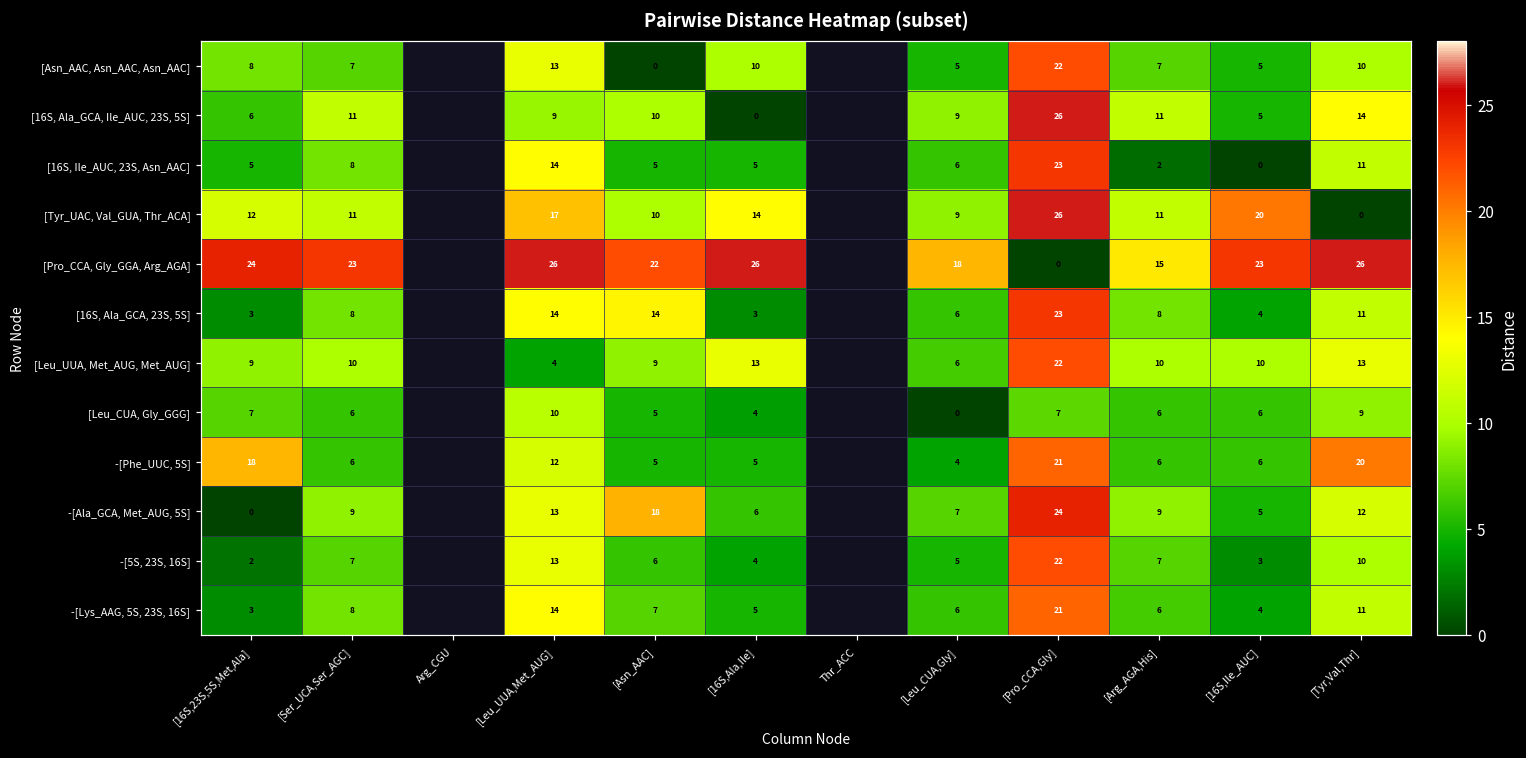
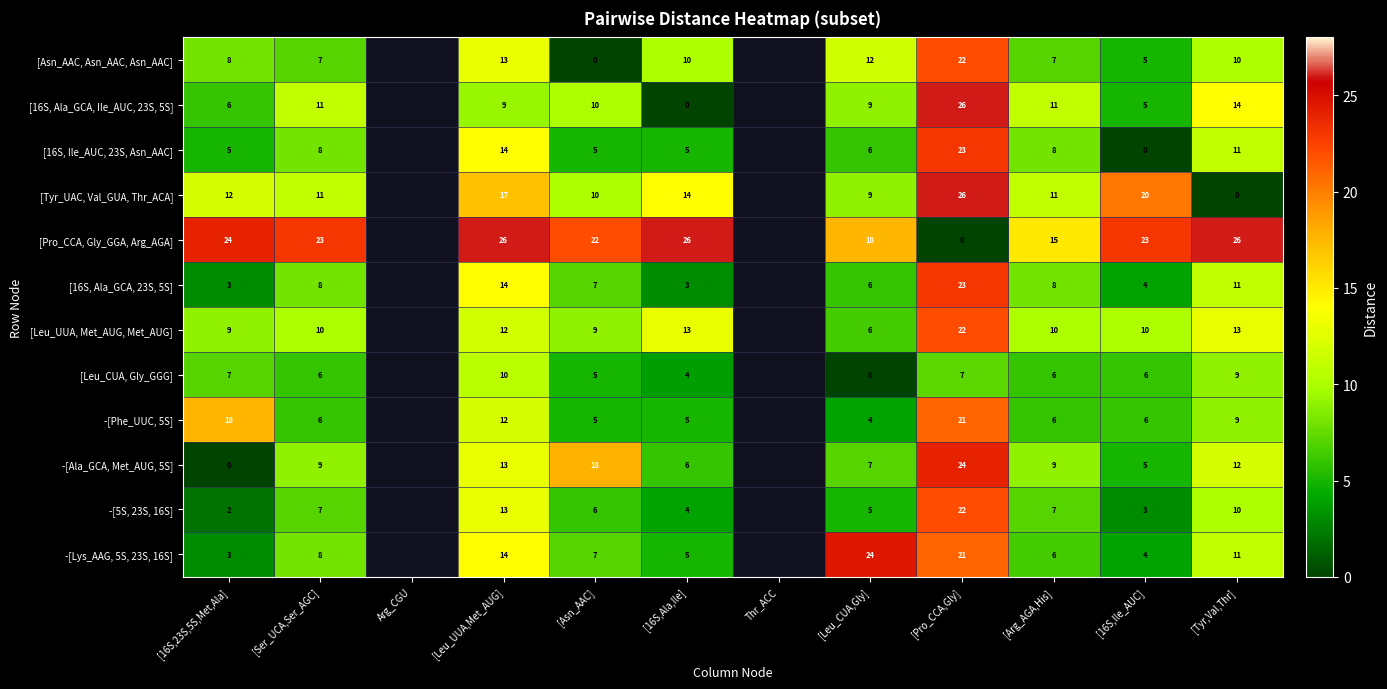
  {
    "[Asn_AAC, Asn_AAC, Asn_AAC]": {
      "[16S,23S,5S,Met,Ala]": 8,
      "[Ser_UCA,Ser_AGC]": 7,
      "[Leu_UUA,Met_AUG]": 13,
      "[Asn_AAC]": 0,
      "[16S,Ala,Ile]": 10,
-     "[Leu_CUA,Gly]": 5,
+     "[Leu_CUA,Gly]": 12,
      "[Pro_CCA,Gly]": 22,
      "[Arg_AGA,His]": 7,
      "[16S,Ile_AUC]": 5,
      "[Tyr,Val,Thr]": 10
    },
    "[16S, Ala_GCA, Ile_AUC, 23S, 5S]": {
      "[16S,23S,5S,Met,Ala]": 6,
      "[Ser_UCA,Ser_AGC]": 11,
      "[Leu_UUA,Met_AUG]": 9,
      "[Asn_AAC]": 10,
      "[16S,Ala,Ile]": 0,
      "[Leu_CUA,Gly]": 9,
      "[Pro_CCA,Gly]": 26,
      "[Arg_AGA,His]": 11,
      "[16S,Ile_AUC]": 5,
      "[Tyr,Val,Thr]": 14
    },
    "[16S, Ile_AUC, 23S, Asn_AAC]": {
      "[16S,23S,5S,Met,Ala]": 5,
      "[Ser_UCA,Ser_AGC]": 8,
      "[Leu_UUA,Met_AUG]": 14,
      "[Asn_AAC]": 5,
      "[16S,Ala,Ile]": 5,
      "[Leu_CUA,Gly]": 6,
      "[Pro_CCA,Gly]": 23,
-     "[Arg_AGA,His]": 2,
+     "[Arg_AGA,His]": 8,
      "[16S,Ile_AUC]": 0,
      "[Tyr,Val,Thr]": 11
    },
    "[Tyr_UAC, Val_GUA, Thr_ACA]": {
      "[16S,23S,5S,Met,Ala]": 12,
      "[Ser_UCA,Ser_AGC]": 11,
      "[Leu_UUA,Met_AUG]": 17,
      "[Asn_AAC]": 10,
      "[16S,Ala,Ile]": 14,
      "[Leu_CUA,Gly]": 9,
      "[Pro_CCA,Gly]": 26,
      "[Arg_AGA,His]": 11,
      "[16S,Ile_AUC]": 20,
      "[Tyr,Val,Thr]": 0
    },
    "[Pro_CCA, Gly_GGA, Arg_AGA]": {
      "[16S,23S,5S,Met,Ala]": 24,
      "[Ser_UCA,Ser_AGC]": 23,
      "[Leu_UUA,Met_AUG]": 26,
      "[Asn_AAC]": 22,
      "[16S,Ala,Ile]": 26,
      "[Leu_CUA,Gly]": 18,
      "[Pro_CCA,Gly]": 0,
      "[Arg_AGA,His]": 15,
      "[16S,Ile_AUC]": 23,
      "[Tyr,Val,Thr]": 26
    },
    "[16S, Ala_GCA, 23S, 5S]": {
      "[16S,23S,5S,Met,Ala]": 3,
      "[Ser_UCA,Ser_AGC]": 8,
      "[Leu_UUA,Met_AUG]": 14,
-     "[Asn_AAC]": 14,
+     "[Asn_AAC]": 7,
      "[16S,Ala,Ile]": 3,
      "[Leu_CUA,Gly]": 6,
      "[Pro_CCA,Gly]": 23,
      "[Arg_AGA,His]": 8,
      "[16S,Ile_AUC]": 4,
      "[Tyr,Val,Thr]": 11
    },
    "[Leu_UUA, Met_AUG, Met_AUG]": {
      "[16S,23S,5S,Met,Ala]": 9,
      "[Ser_UCA,Ser_AGC]": 10,
-     "[Leu_UUA,Met_AUG]": 4,
+     "[Leu_UUA,Met_AUG]": 12,
      "[Asn_AAC]": 9,
      "[16S,Ala,Ile]": 13,
      "[Leu_CUA,Gly]": 6,
      "[Pro_CCA,Gly]": 22,
      "[Arg_AGA,His]": 10,
      "[16S,Ile_AUC]": 10,
      "[Tyr,Val,Thr]": 13
    },
    "[Leu_CUA, Gly_GGG]": {
      "[16S,23S,5S,Met,Ala]": 7,
      "[Ser_UCA,Ser_AGC]": 6,
      "[Leu_UUA,Met_AUG]": 10,
      "[Asn_AAC]": 5,
      "[16S,Ala,Ile]": 4,
      "[Leu_CUA,Gly]": 0,
      "[Pro_CCA,Gly]": 7,
      "[Arg_AGA,His]": 6,
      "[16S,Ile_AUC]": 6,
      "[Tyr,Val,Thr]": 9
    },
    "-[Phe_UUC, 5S]": {
      "[16S,23S,5S,Met,Ala]": 18,
      "[Ser_UCA,Ser_AGC]": 6,
      "[Leu_UUA,Met_AUG]": 12,
      "[Asn_AAC]": 5,
      "[16S,Ala,Ile]": 5,
      "[Leu_CUA,Gly]": 4,
      "[Pro_CCA,Gly]": 21,
      "[Arg_AGA,His]": 6,
      "[16S,Ile_AUC]": 6,
-     "[Tyr,Val,Thr]": 20
+     "[Tyr,Val,Thr]": 9
    },
    "-[Ala_GCA, Met_AUG, 5S]": {
      "[16S,23S,5S,Met,Ala]": 0,
      "[Ser_UCA,Ser_AGC]": 9,
      "[Leu_UUA,Met_AUG]": 13,
      "[Asn_AAC]": 18,
      "[16S,Ala,Ile]": 6,
      "[Leu_CUA,Gly]": 7,
      "[Pro_CCA,Gly]": 24,
      "[Arg_AGA,His]": 9,
      "[16S,Ile_AUC]": 5,
      "[Tyr,Val,Thr]": 12
    },
    "-[5S, 23S, 16S]": {
      "[16S,23S,5S,Met,Ala]": 2,
      "[Ser_UCA,Ser_AGC]": 7,
      "[Leu_UUA,Met_AUG]": 13,
      "[Asn_AAC]": 6,
      "[16S,Ala,Ile]": 4,
      "[Leu_CUA,Gly]": 5,
      "[Pro_CCA,Gly]": 22,
      "[Arg_AGA,His]": 7,
      "[16S,Ile_AUC]": 3,
      "[Tyr,Val,Thr]": 10
    },
    "-[Lys_AAG, 5S, 23S, 16S]": {
      "[16S,23S,5S,Met,Ala]": 3,
      "[Ser_UCA,Ser_AGC]": 8,
      "[Leu_UUA,Met_AUG]": 14,
      "[Asn_AAC]": 7,
      "[16S,Ala,Ile]": 5,
-     "[Leu_CUA,Gly]": 6,
+     "[Leu_CUA,Gly]": 24,
      "[Pro_CCA,Gly]": 21,
      "[Arg_AGA,His]": 6,
      "[16S,Ile_AUC]": 4,
      "[Tyr,Val,Thr]": 11
    }
  }
